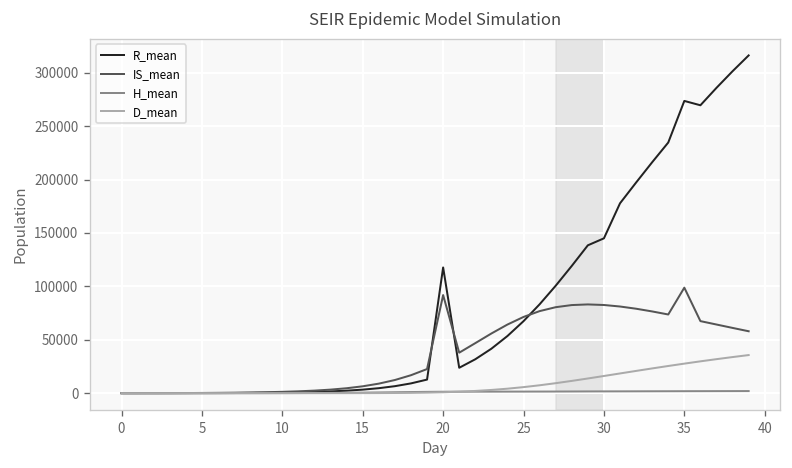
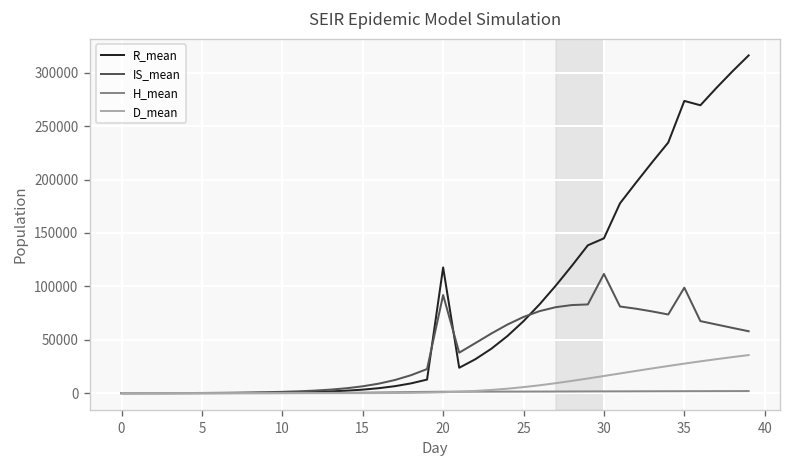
  {
    "R_mean": {
      "20": 120000,
      "25": 70000,
      "30": 140000,
      "35": 270000
    },
    "IS_mean": {
      "15": 10000,
      "20": 90000,
      "25": 70000,
-     "30": 80000,
+     "30": 110000,
      "35": 100000
    }
  }
